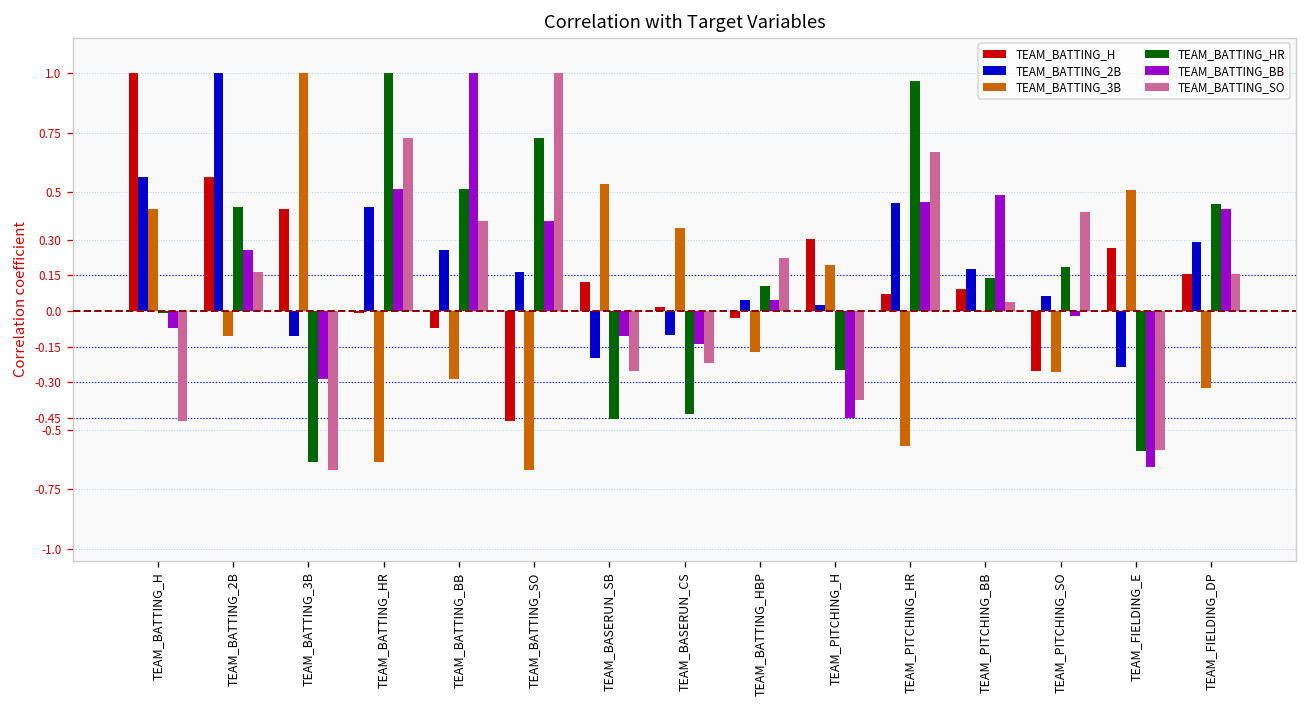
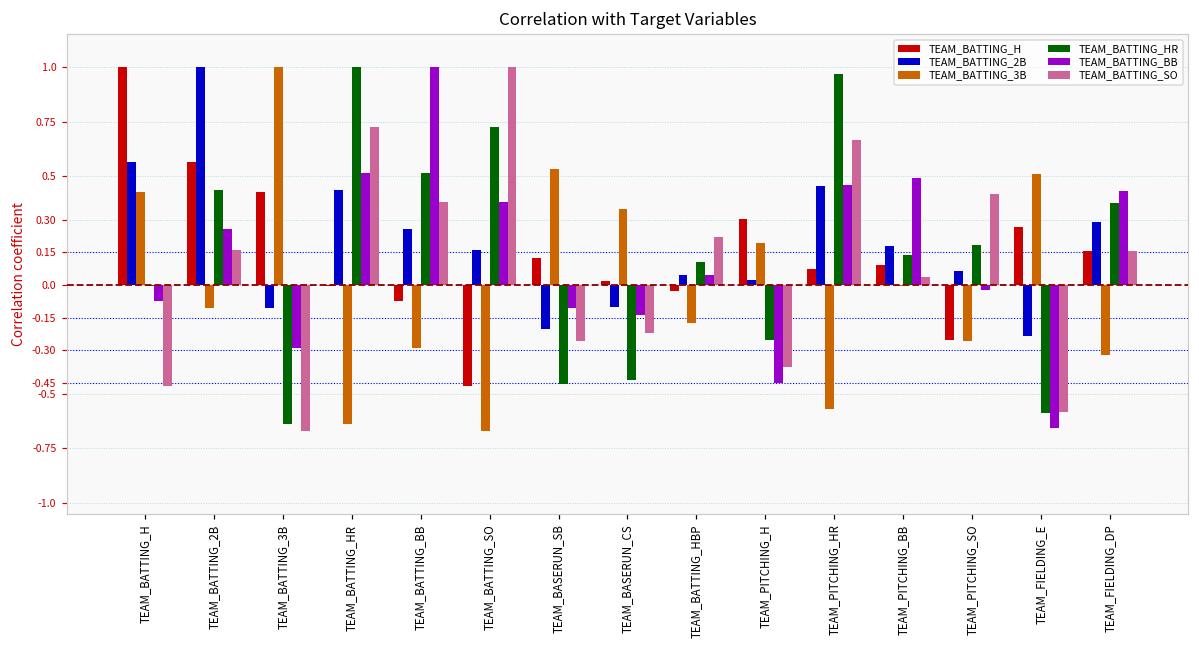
  {
    "TEAM_BATTING_H": {
      "TEAM_BATTING_H": 1.00,
      "TEAM_BATTING_2B": 0.56,
      "TEAM_BATTING_3B": 0.43,
      "TEAM_BATTING_BB": -0.07,
      "TEAM_BATTING_SO": -0.46,
      "TEAM_BASERUN_SB": 0.12,
      "TEAM_BASERUN_CS": 0.02,
      "TEAM_BATTING_HBP": -0.03,
      "TEAM_PITCHING_H": 0.30,
      "TEAM_PITCHING_HR": 0.07,
      "TEAM_PITCHING_BB": 0.09,
      "TEAM_PITCHING_SO": -0.25,
      "TEAM_FIELDING_E": 0.26,
      "TEAM_FIELDING_DP": 0.16
    },
    "TEAM_BATTING_2B": {
      "TEAM_BATTING_H": 0.56,
      "TEAM_BATTING_2B": 1.00,
      "TEAM_BATTING_3B": -0.11,
      "TEAM_BATTING_HR": 0.44,
      "TEAM_BATTING_BB": 0.26,
      "TEAM_BATTING_SO": 0.16,
      "TEAM_BASERUN_SB": -0.20,
      "TEAM_BASERUN_CS": -0.10,
      "TEAM_BATTING_HBP": 0.05,
      "TEAM_PITCHING_H": 0.02,
      "TEAM_PITCHING_HR": 0.45,
      "TEAM_PITCHING_BB": 0.18,
      "TEAM_PITCHING_SO": 0.06,
      "TEAM_FIELDING_E": -0.24,
      "TEAM_FIELDING_DP": 0.29
    },
    "TEAM_BATTING_3B": {
      "TEAM_BATTING_H": 0.43,
      "TEAM_BATTING_2B": -0.11,
      "TEAM_BATTING_3B": 1.00,
      "TEAM_BATTING_HR": -0.64,
      "TEAM_BATTING_BB": -0.29,
      "TEAM_BATTING_SO": -0.67,
      "TEAM_BASERUN_SB": 0.53,
      "TEAM_BASERUN_CS": 0.35,
      "TEAM_BATTING_HBP": -0.17,
      "TEAM_PITCHING_H": 0.19,
      "TEAM_PITCHING_HR": -0.57,
      "TEAM_PITCHING_SO": -0.26,
      "TEAM_FIELDING_E": 0.51,
      "TEAM_FIELDING_DP": -0.32
    },
    "TEAM_BATTING_HR": {
      "TEAM_BATTING_2B": 0.44,
      "TEAM_BATTING_3B": -0.64,
      "TEAM_BATTING_HR": 1.00,
      "TEAM_BATTING_BB": 0.51,
      "TEAM_BATTING_SO": 0.73,
      "TEAM_BASERUN_SB": -0.45,
      "TEAM_BASERUN_CS": -0.43,
      "TEAM_BATTING_HBP": 0.11,
      "TEAM_PITCHING_H": -0.25,
      "TEAM_PITCHING_HR": 0.97,
      "TEAM_PITCHING_BB": 0.14,
      "TEAM_PITCHING_SO": 0.18,
      "TEAM_FIELDING_E": -0.59,
-     "TEAM_FIELDING_DP": 0.45
+     "TEAM_FIELDING_DP": 0.38
    },
    "TEAM_BATTING_BB": {
      "TEAM_BATTING_H": -0.07,
      "TEAM_BATTING_2B": 0.26,
      "TEAM_BATTING_3B": -0.29,
      "TEAM_BATTING_HR": 0.51,
      "TEAM_BATTING_BB": 1.00,
      "TEAM_BATTING_SO": 0.38,
      "TEAM_BASERUN_SB": -0.11,
      "TEAM_BASERUN_CS": -0.14,
      "TEAM_BATTING_HBP": 0.05,
      "TEAM_PITCHING_H": -0.45,
      "TEAM_PITCHING_HR": 0.46,
      "TEAM_PITCHING_BB": 0.49,
      "TEAM_PITCHING_SO": -0.02,
      "TEAM_FIELDING_E": -0.66,
      "TEAM_FIELDING_DP": 0.43
    },
    "TEAM_BATTING_SO": {
      "TEAM_BATTING_H": -0.46,
      "TEAM_BATTING_2B": 0.16,
      "TEAM_BATTING_3B": -0.67,
      "TEAM_BATTING_HR": 0.73,
      "TEAM_BATTING_BB": 0.38,
      "TEAM_BATTING_SO": 1.00,
      "TEAM_BASERUN_SB": -0.25,
      "TEAM_BASERUN_CS": -0.22,
      "TEAM_BATTING_HBP": 0.22,
      "TEAM_PITCHING_H": -0.38,
      "TEAM_PITCHING_HR": 0.67,
      "TEAM_PITCHING_BB": 0.04,
      "TEAM_PITCHING_SO": 0.42,
      "TEAM_FIELDING_E": -0.58,
      "TEAM_FIELDING_DP": 0.15
    }
  }
